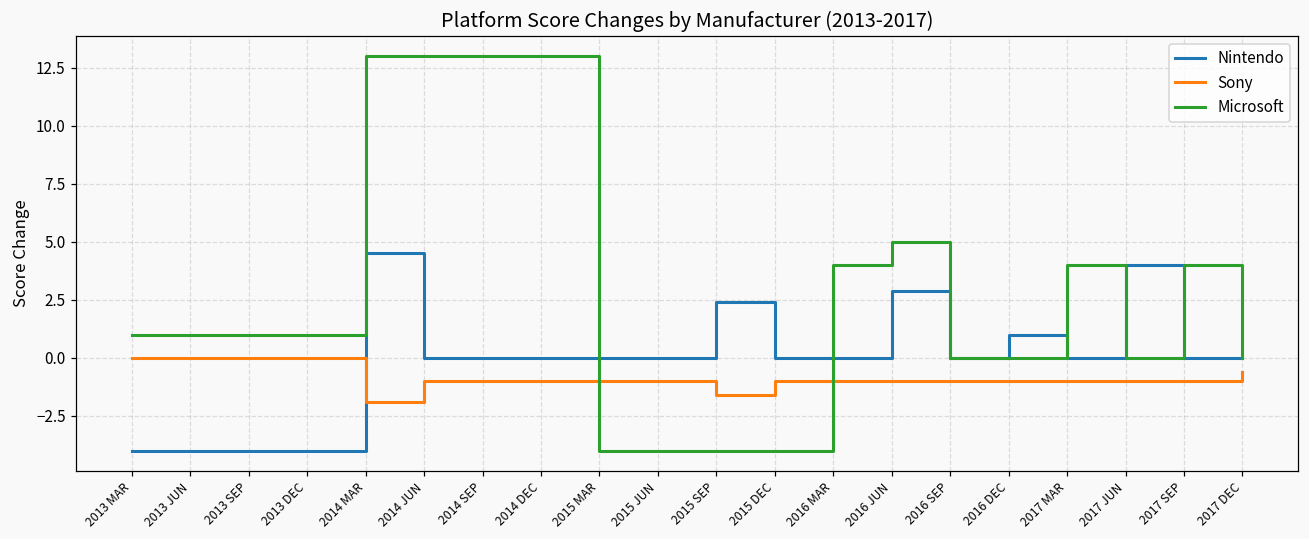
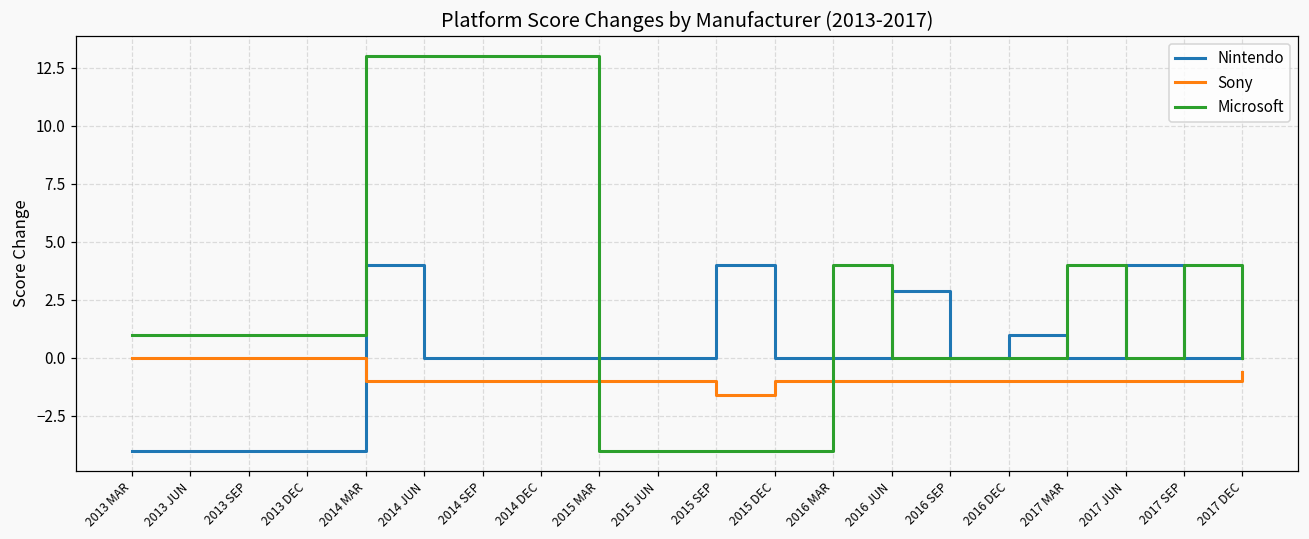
  {
    "Nintendo": {
      "2013 MAR": -4.0,
      "2013 JUN": -4.0,
      "2013 SEP": -4.0,
      "2013 DEC": -4.0,
-     "2014 MAR": 4.5,
+     "2014 MAR": 4.0,
      "2014 JUN": 0.0,
      "2014 SEP": 0.0,
      "2014 DEC": 0.0,
      "2015 MAR": 0.0,
      "2015 JUN": 0.0,
-     "2015 SEP": 2.4,
+     "2015 SEP": 4.0,
      "2015 DEC": 0.0,
      "2016 MAR": 0.0,
      "2016 JUN": 2.9,
      "2016 DEC": 1.0,
      "2017 MAR": 0.0,
      "2017 JUN": 4.0,
      "2017 SEP": 0.0
    },
    "Sony": {
      "2013 MAR": 0.0,
      "2013 JUN": 0.0,
      "2013 SEP": 0.0,
      "2013 DEC": 0.0,
-     "2014 MAR": -1.9,
+     "2014 MAR": -1.0,
      "2014 JUN": -1.0,
      "2014 SEP": -1.0,
      "2014 DEC": -1.0,
      "2015 MAR": -1.0,
      "2015 JUN": -1.0,
      "2015 SEP": -1.6,
      "2015 DEC": -1.0,
      "2016 MAR": -1.0,
      "2016 JUN": -1.0,
      "2016 SEP": -1.0,
      "2016 DEC": -1.0,
      "2017 MAR": -1.0,
      "2017 JUN": -1.0,
      "2017 SEP": -1.0,
      "2017 DEC": -0.6
    },
    "Microsoft": {
      "2013 MAR": 1,
      "2013 JUN": 1,
      "2013 SEP": 1,
      "2013 DEC": 1,
      "2014 MAR": 13,
      "2014 JUN": 13,
      "2014 SEP": 13,
      "2014 DEC": 13,
      "2015 MAR": -4,
      "2015 JUN": -4,
      "2015 SEP": -4,
      "2015 DEC": -4,
      "2016 MAR": 4,
-     "2016 JUN": 5,
+     "2016 JUN": 0,
      "2016 DEC": 0,
      "2017 MAR": 4,
      "2017 JUN": 0,
      "2017 SEP": 4
    }
  }
